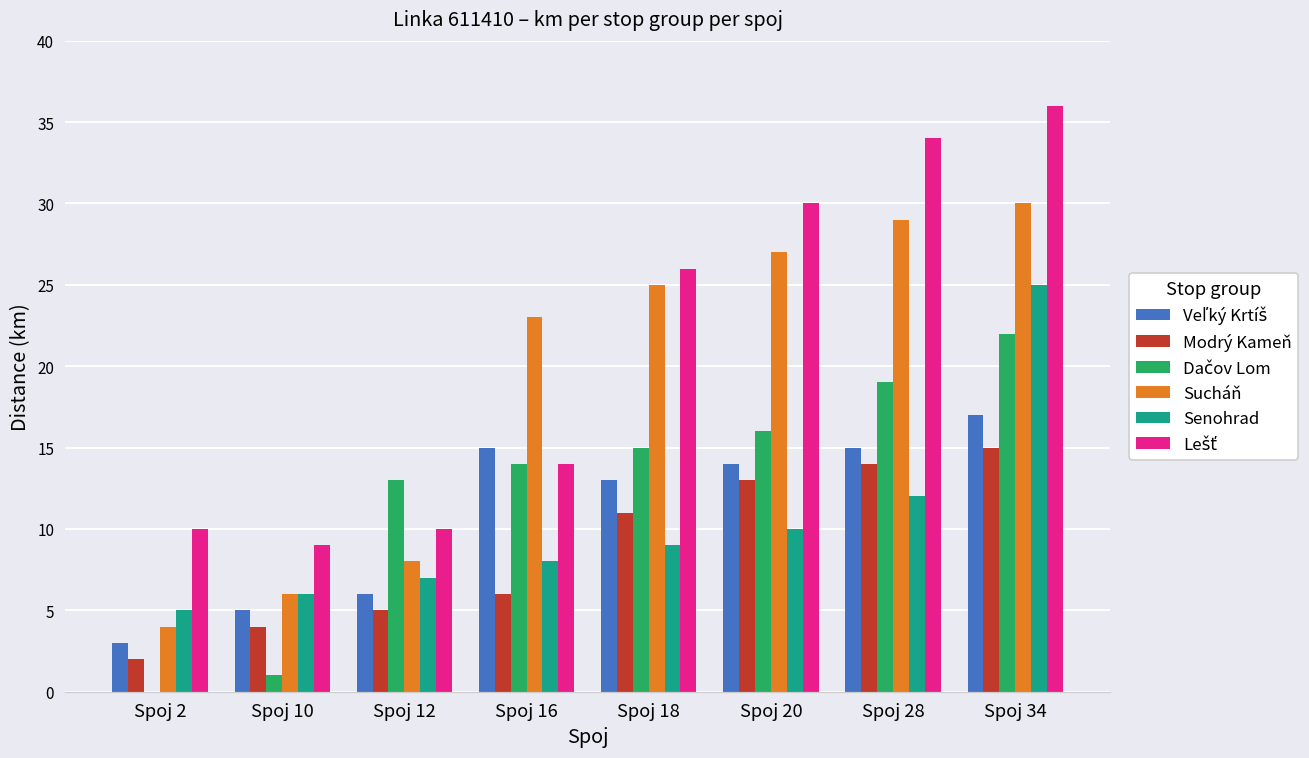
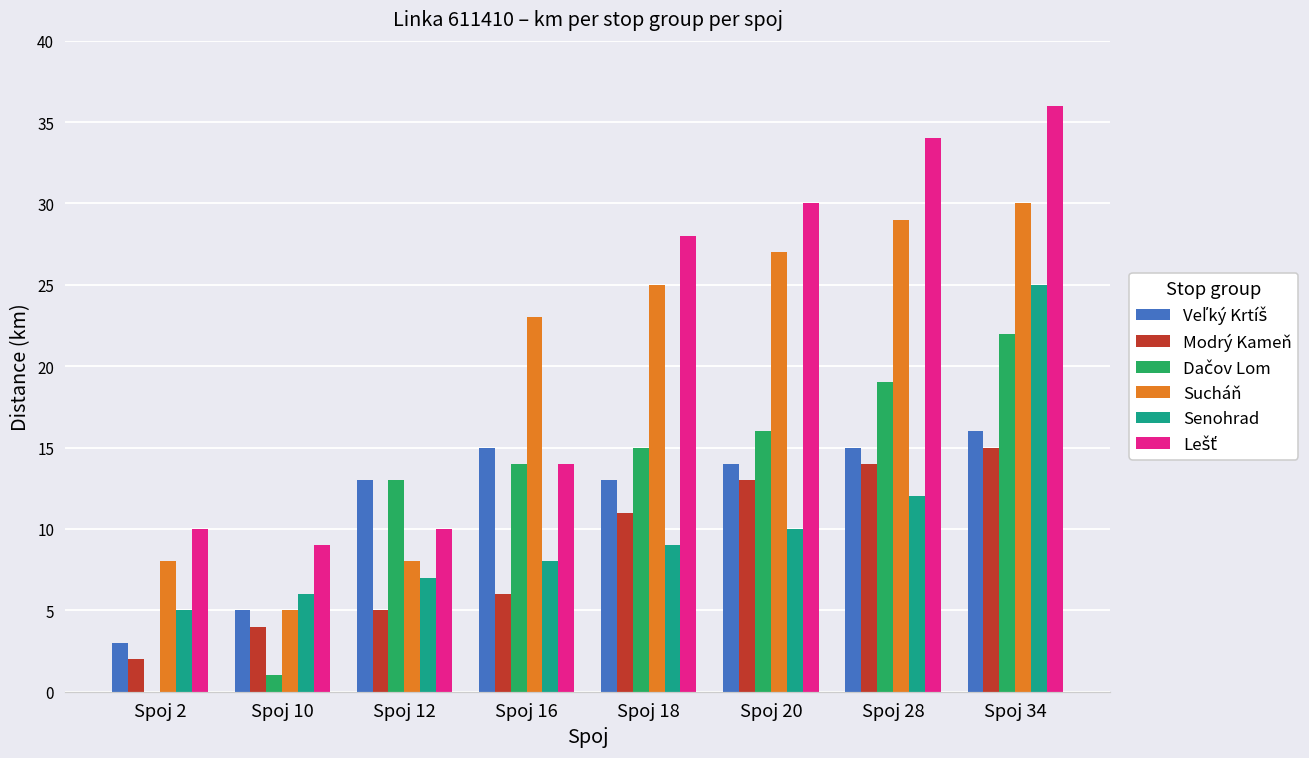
  {
    "Veľký Krtíš": {
      "Spoj 2": 3,
      "Spoj 10": 5,
-     "Spoj 12": 6,
+     "Spoj 12": 13,
      "Spoj 16": 15,
      "Spoj 18": 13,
      "Spoj 20": 14,
      "Spoj 28": 15,
-     "Spoj 34": 17
+     "Spoj 34": 16
    },
    "Modrý Kameň": {
      "Spoj 2": 2,
      "Spoj 10": 4,
      "Spoj 12": 5,
      "Spoj 16": 6,
      "Spoj 18": 11,
      "Spoj 20": 13,
      "Spoj 28": 14,
      "Spoj 34": 15
    },
    "Sucháň": {
-     "Spoj 2": 4,
-     "Spoj 10": 6,
+     "Spoj 2": 8,
+     "Spoj 10": 5,
      "Spoj 12": 8,
      "Spoj 16": 23,
      "Spoj 18": 25,
      "Spoj 20": 27,
      "Spoj 28": 29,
      "Spoj 34": 30
    },
    "Lešť": {
      "Spoj 2": 10,
      "Spoj 10": 9,
      "Spoj 12": 10,
      "Spoj 16": 14,
-     "Spoj 18": 26,
+     "Spoj 18": 28,
      "Spoj 20": 30,
      "Spoj 28": 34,
      "Spoj 34": 36
    }
  }
